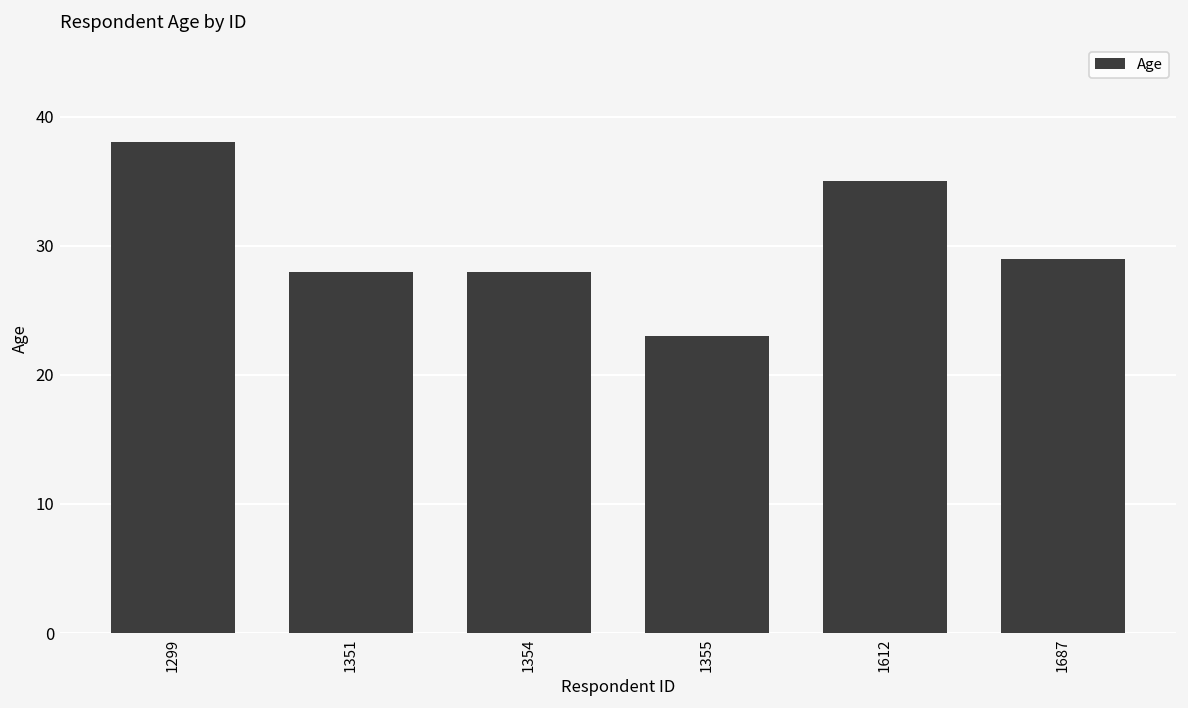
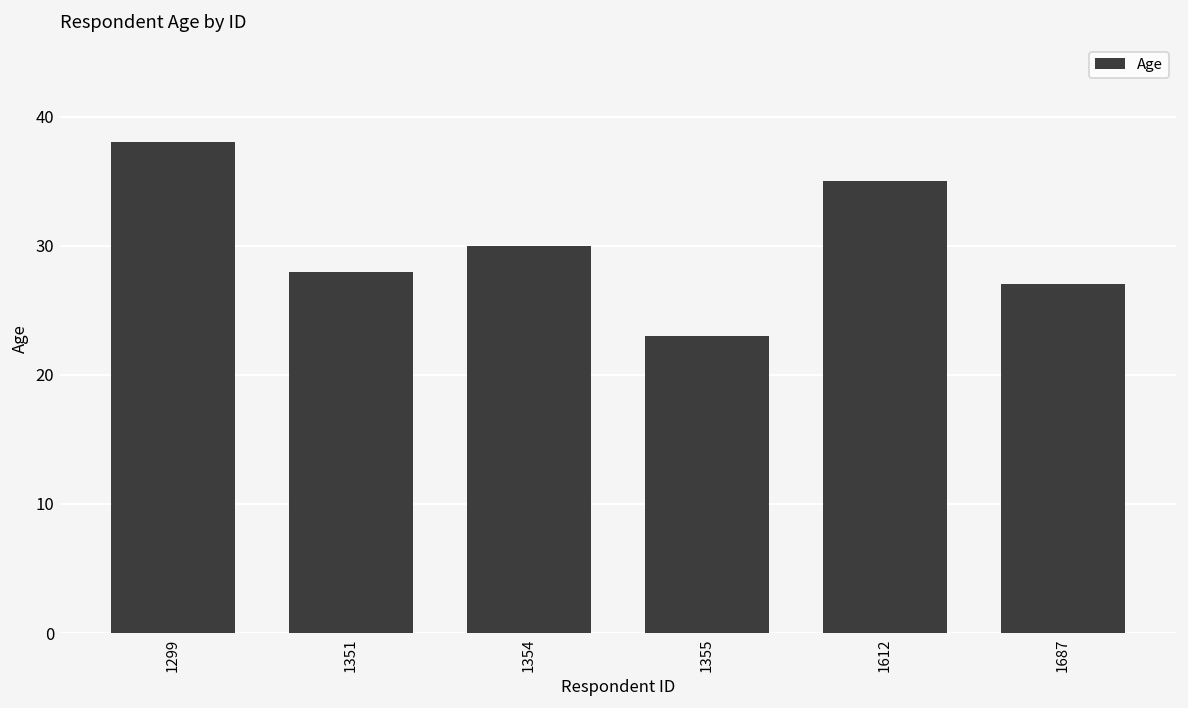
  {
    "1299": 38,
    "1351": 28,
-   "1354": 28,
+   "1354": 30,
    "1355": 23,
    "1612": 35,
-   "1687": 29
+   "1687": 27
  }
